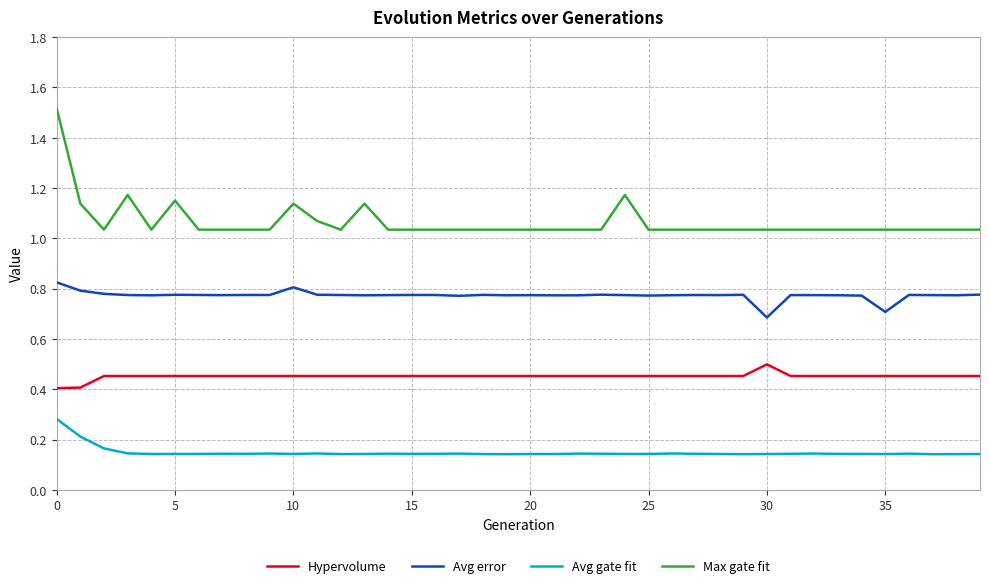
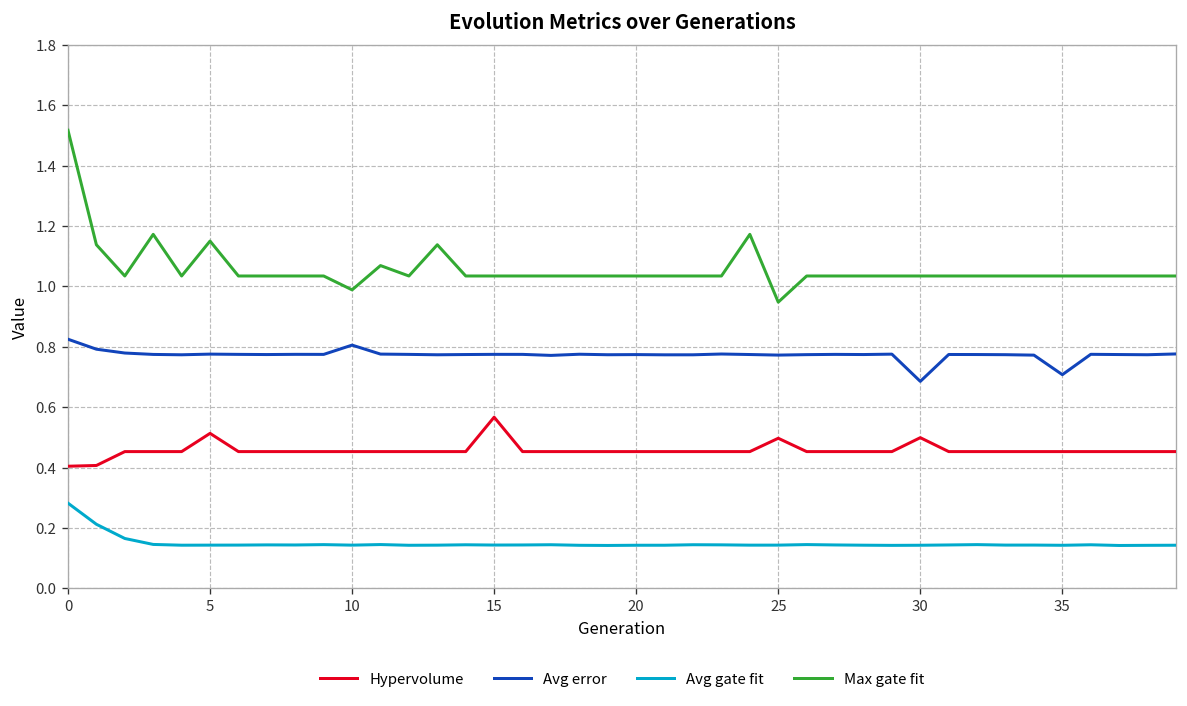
  {
    "Hypervolume": {
      "0": 0.40,
-     "5": 0.45,
+     "5": 0.51,
      "10": 0.45,
-     "15": 0.45,
+     "15": 0.57,
      "20": 0.45,
-     "25": 0.45,
+     "25": 0.50,
      "30": 0.50,
      "35": 0.45
    },
    "Avg error": {
      "0": 0.82,
      "5": 0.78,
      "10": 0.81,
      "15": 0.77,
      "20": 0.77,
      "25": 0.77,
      "30": 0.69,
      "35": 0.71
    },
    "Avg gate fit": {
      "0": 0.28,
      "5": 0.14,
      "10": 0.14,
      "15": 0.14,
      "20": 0.14,
      "25": 0.14,
      "30": 0.14,
      "35": 0.14
    },
    "Max gate fit": {
      "0": 1.52,
      "5": 1.15,
-     "10": 1.14,
+     "10": 0.99,
      "15": 1.03,
      "20": 1.03,
-     "25": 1.03,
+     "25": 0.95,
      "30": 1.03,
      "35": 1.03
    }
  }
